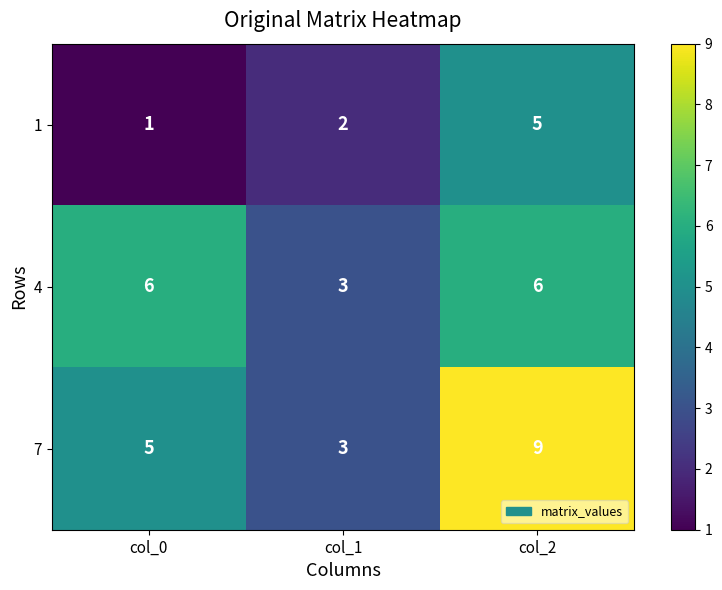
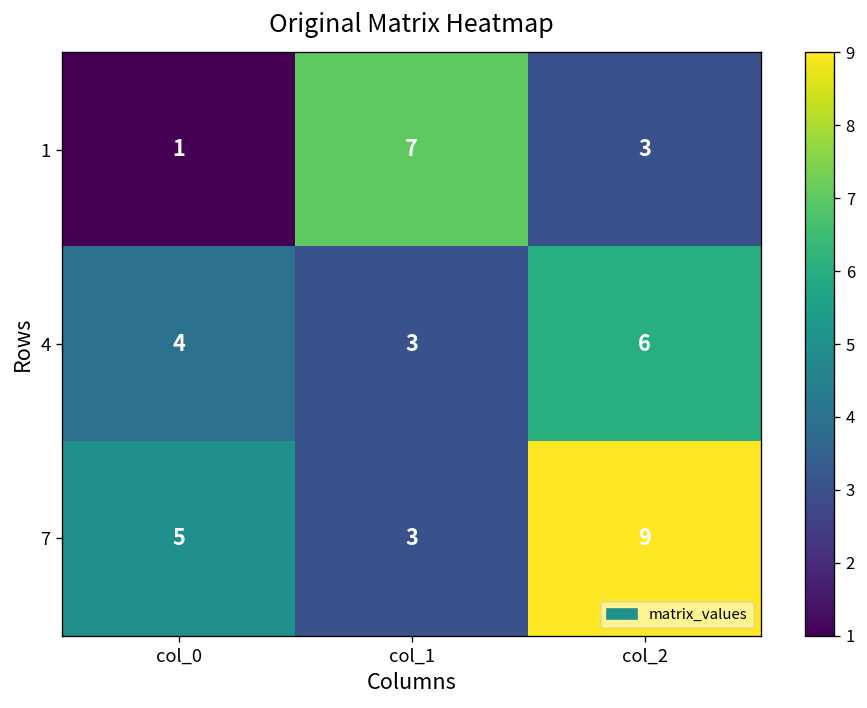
  {
    "1": {
      "col_0": 1,
-     "col_1": 2,
-     "col_2": 5
+     "col_1": 7,
+     "col_2": 3
    },
    "4": {
-     "col_0": 6,
+     "col_0": 4,
      "col_1": 3,
      "col_2": 6
    },
    "7": {
      "col_0": 5,
      "col_1": 3,
      "col_2": 9
    }
  }
